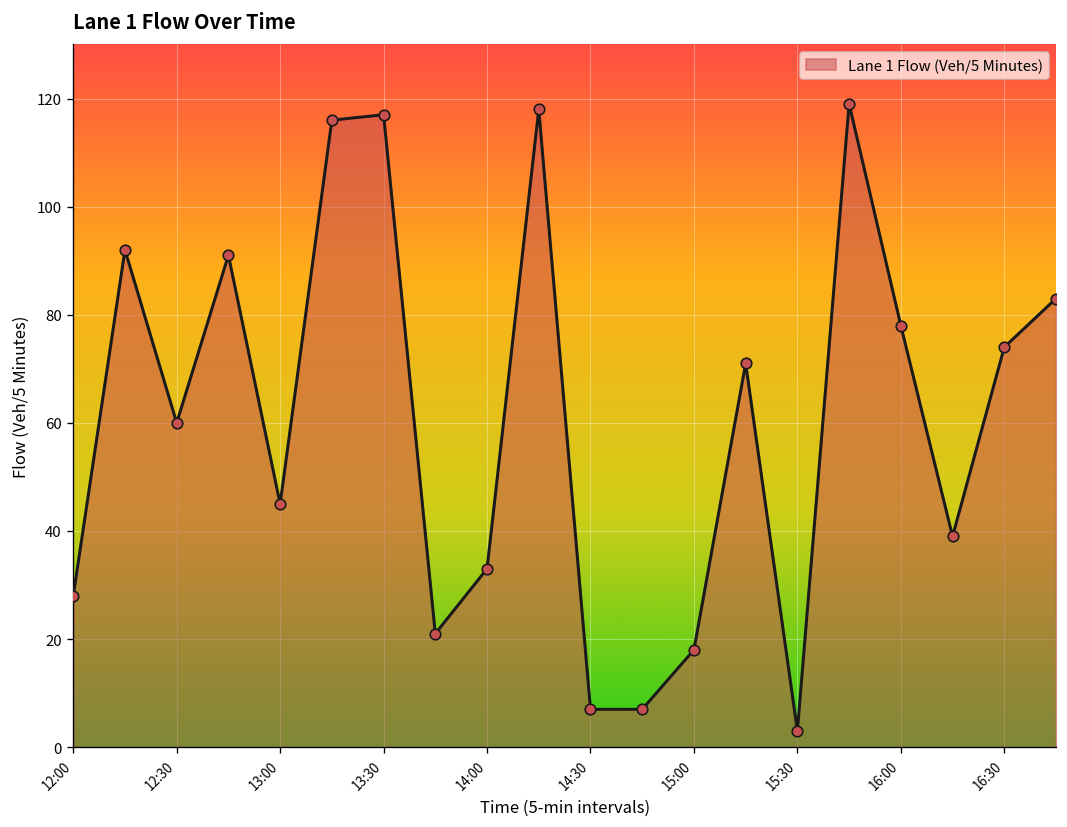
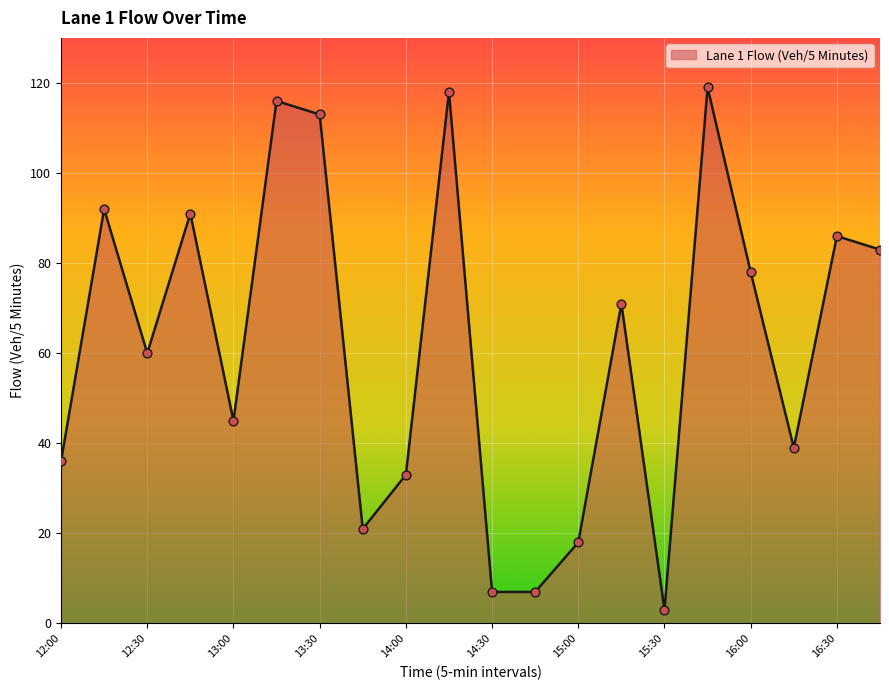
  {
-   "12:00": 28,
+   "12:00": 36,
    "12:30": 60,
    "13:00": 45,
-   "13:30": 117,
+   "13:30": 113,
    "14:00": 33,
    "14:30": 7,
    "15:00": 18,
    "15:30": 3,
    "16:00": 78,
-   "16:30": 74
+   "16:30": 86
  }
